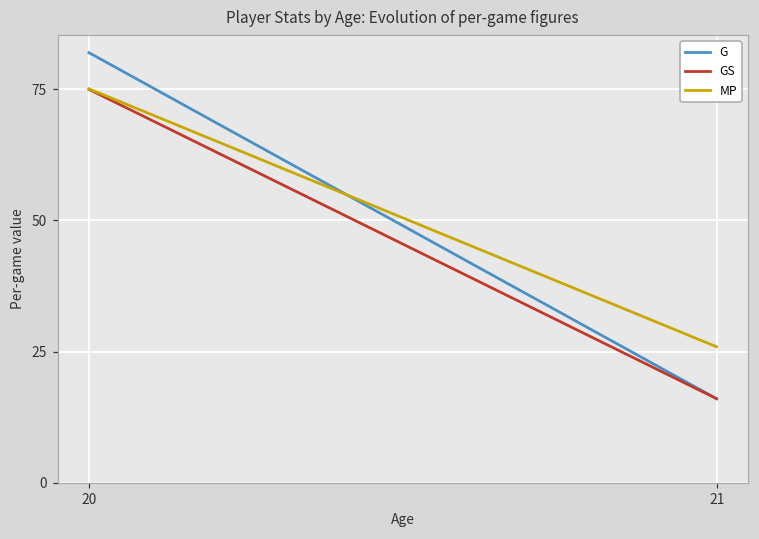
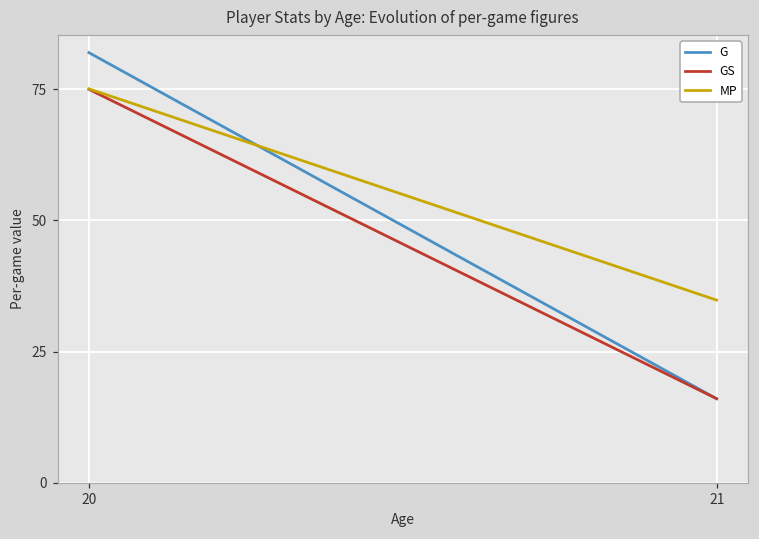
  {
    "G": {
      "20": 82
    },
    "MP": {
-     "21": 26
+     "21": 35
    }
  }
